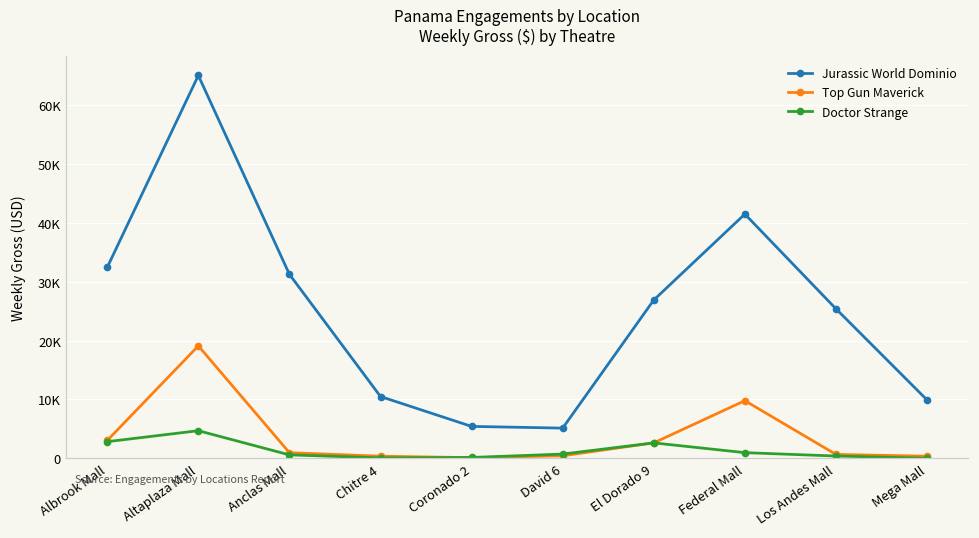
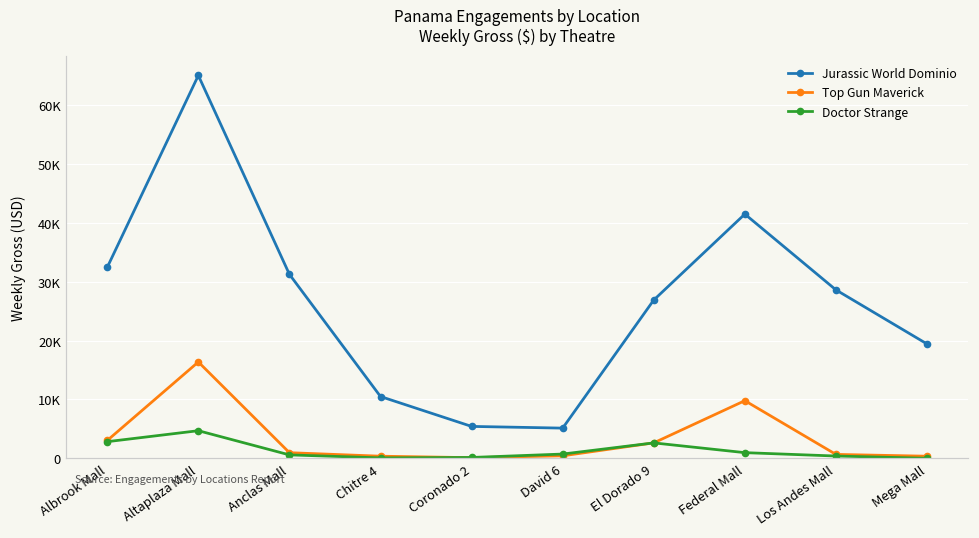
  {
    "Jurassic World Dominio": {
      "Albrook Mall": 32000,
      "Altaplaza Mall": 65000,
      "Anclas Mall": 31000,
      "Chitre 4": 11000,
      "Coronado 2": 5000,
      "David 6": 5000,
      "El Dorado 9": 27000,
      "Federal Mall": 42000,
-     "Los Andes Mall": 25000,
-     "Mega Mall": 10000
+     "Los Andes Mall": 29000,
+     "Mega Mall": 19000
    },
    "Top Gun Maverick": {
-     "Altaplaza Mall": 19000,
+     "Altaplaza Mall": 16000,
      "Federal Mall": 10000
    },
    "Doctor Strange": {
      "Altaplaza Mall": 5000,
      "Federal Mall": 1000
    }
  }
